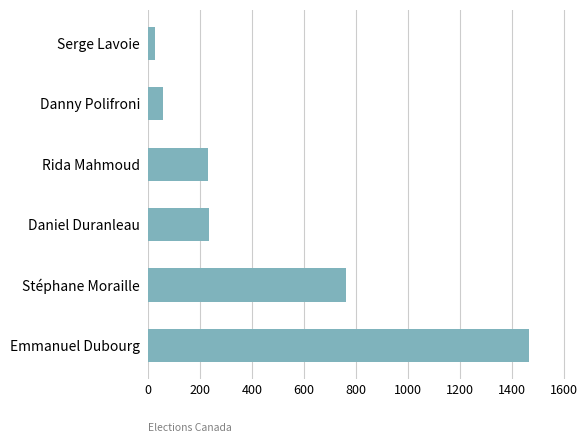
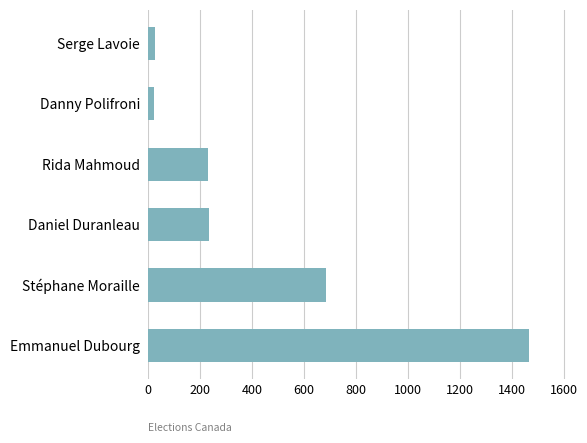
  {
    "Serge Lavoie": 20,
-   "Danny Polifroni": 60,
+   "Danny Polifroni": 20,
    "Rida Mahmoud": 230,
    "Daniel Duranleau": 240,
-   "Stéphane Moraille": 760,
+   "Stéphane Moraille": 680,
    "Emmanuel Dubourg": 1470
  }
